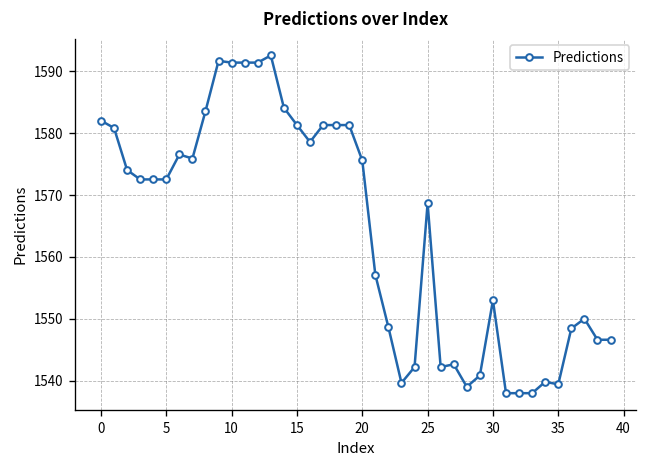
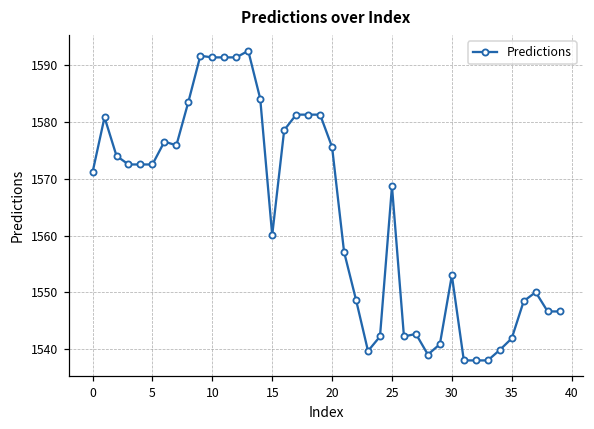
  {
-   "0": 1582,
+   "0": 1571,
    "5": 1573,
    "10": 1591,
-   "15": 1581,
+   "15": 1560,
    "20": 1576,
    "25": 1569,
    "30": 1553,
-   "35": 1539
+   "35": 1542
  }
